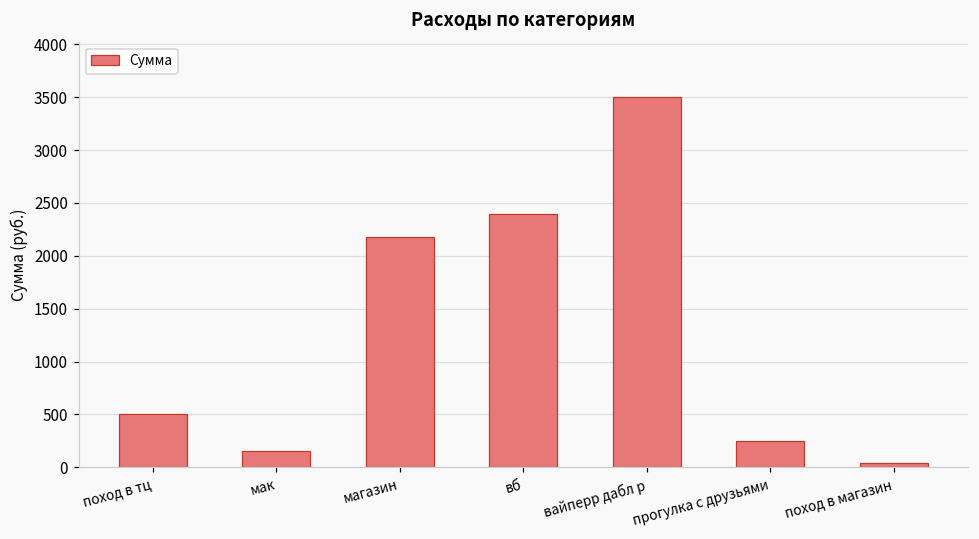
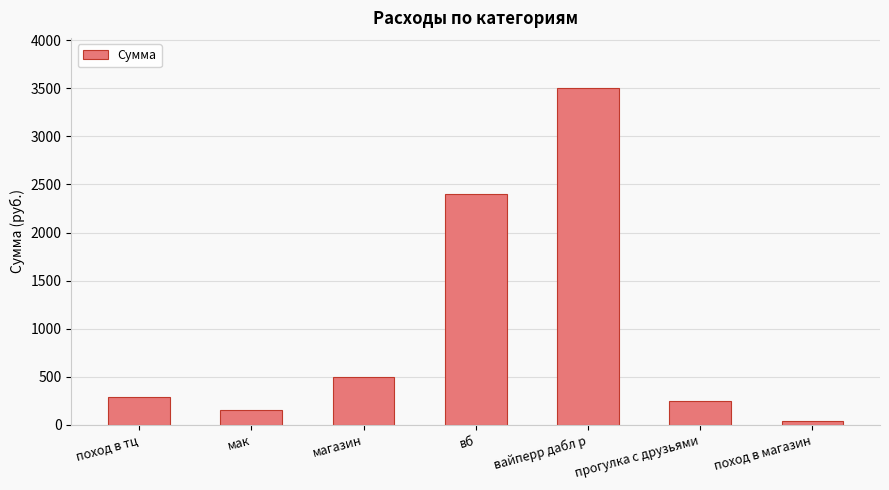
  {
-   "поход в тц": 500,
+   "поход в тц": 300,
    "мак": 200,
-   "магазин": 2200,
+   "магазин": 500,
    "вб": 2400,
    "вайперр дабл р": 3500,
    "прогулка с друзьями": 300,
    "поход в магазин": 0
  }
